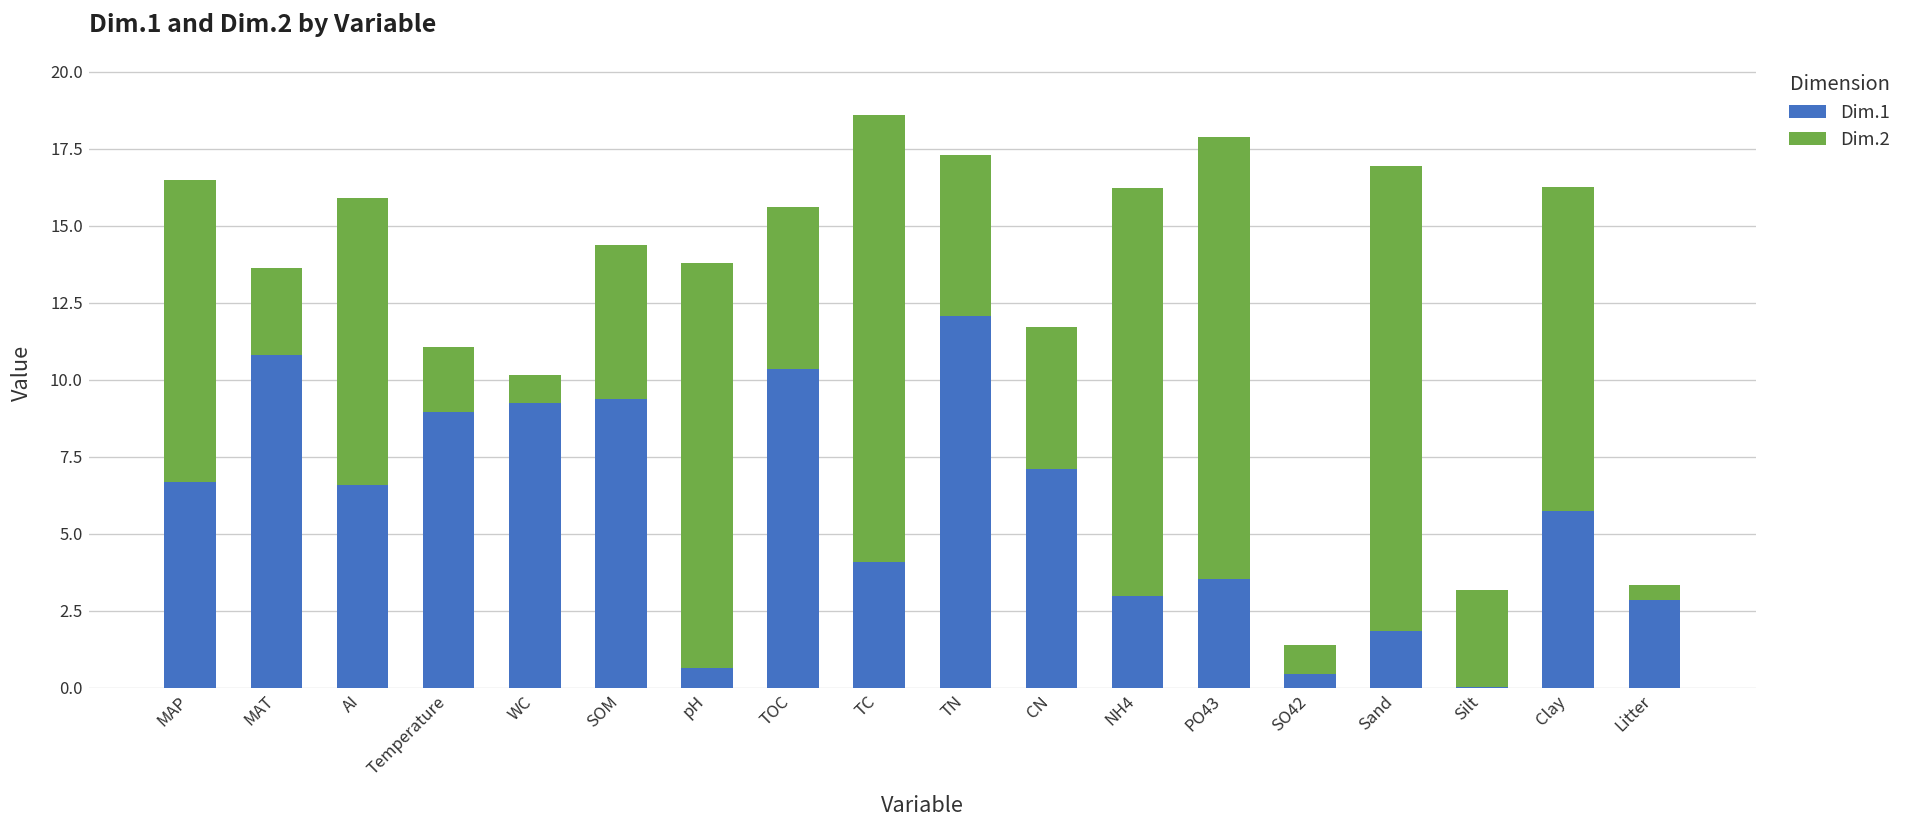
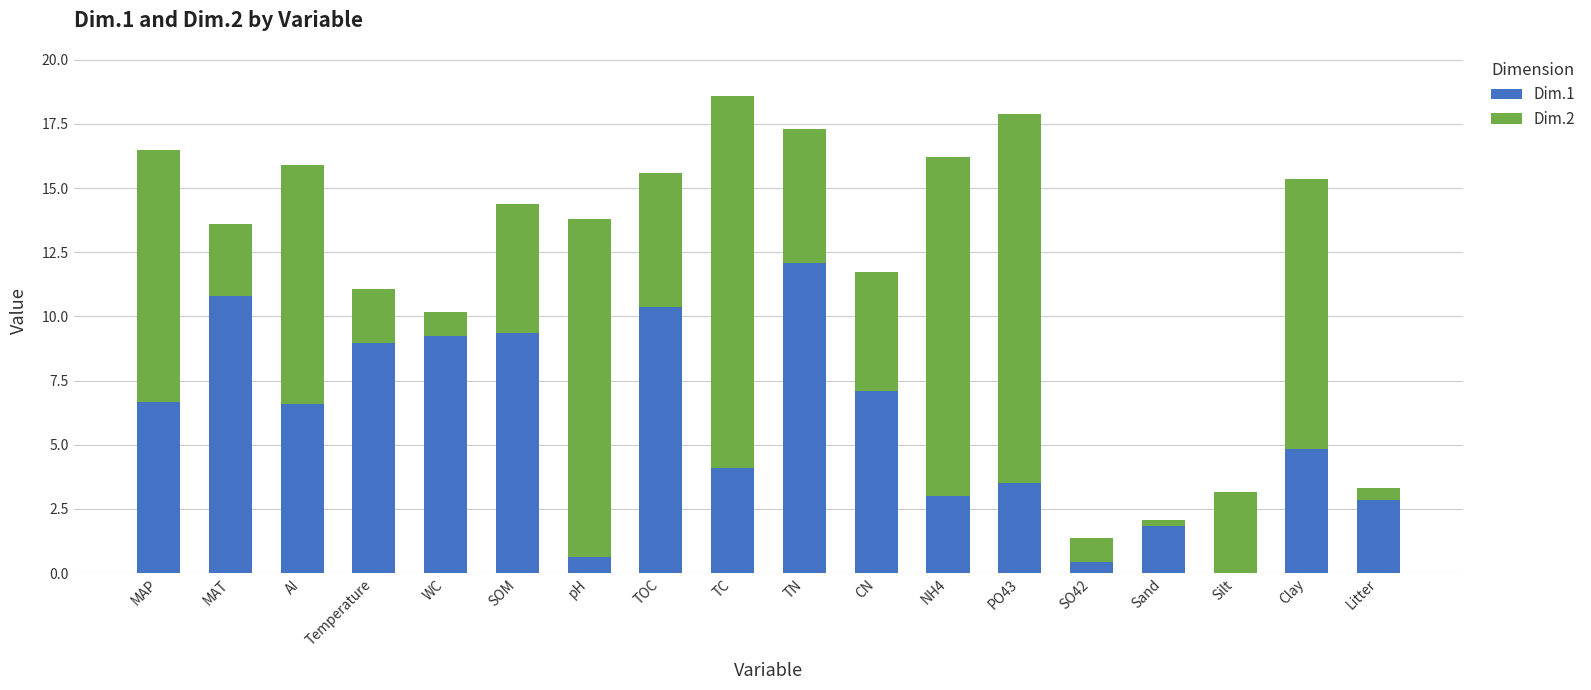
  {
    "Dim.1": {
      "MAP": 6.7,
      "MAT": 10.8,
      "AI": 6.6,
      "Temperature": 9.0,
      "WC": 9.2,
      "SOM": 9.4,
      "pH": 0.6,
      "TOC": 10.4,
      "TC": 4.1,
      "TN": 12.1,
      "CN": 7.1,
      "NH4": 3.0,
      "PO43": 3.5,
      "SO42": 0.4,
      "Sand": 1.8,
-     "Clay": 5.7,
+     "Clay": 4.8,
      "Litter": 2.8
    },
    "Dim.2": {
      "MAP": 9.8,
      "MAT": 2.8,
      "AI": 9.3,
      "Temperature": 2.1,
      "WC": 0.9,
      "SOM": 5.0,
      "pH": 13.2,
      "TOC": 5.2,
      "TC": 14.5,
      "TN": 5.2,
      "CN": 4.6,
      "NH4": 13.2,
      "PO43": 14.3,
      "SO42": 0.9,
-     "Sand": 15.1,
+     "Sand": 0.3,
      "Silt": 3.1,
      "Clay": 10.5,
      "Litter": 0.5
    }
  }
